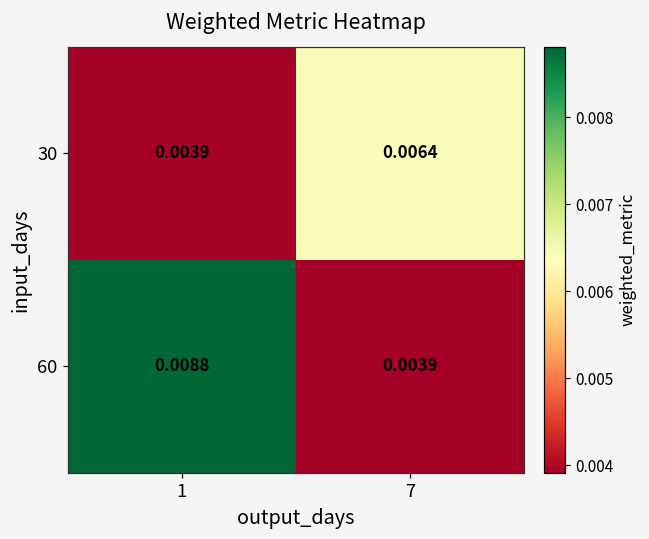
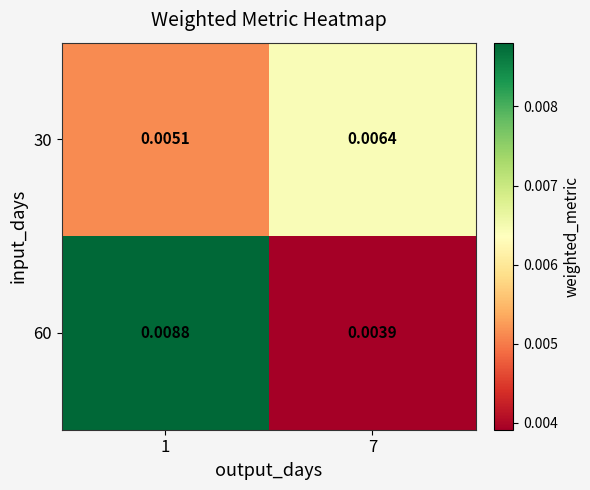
  {
    "30": {
-     "1": 0.0039,
+     "1": 0.0051,
      "7": 0.0064
    },
    "60": {
      "1": 0.0088,
      "7": 0.0039
    }
  }
